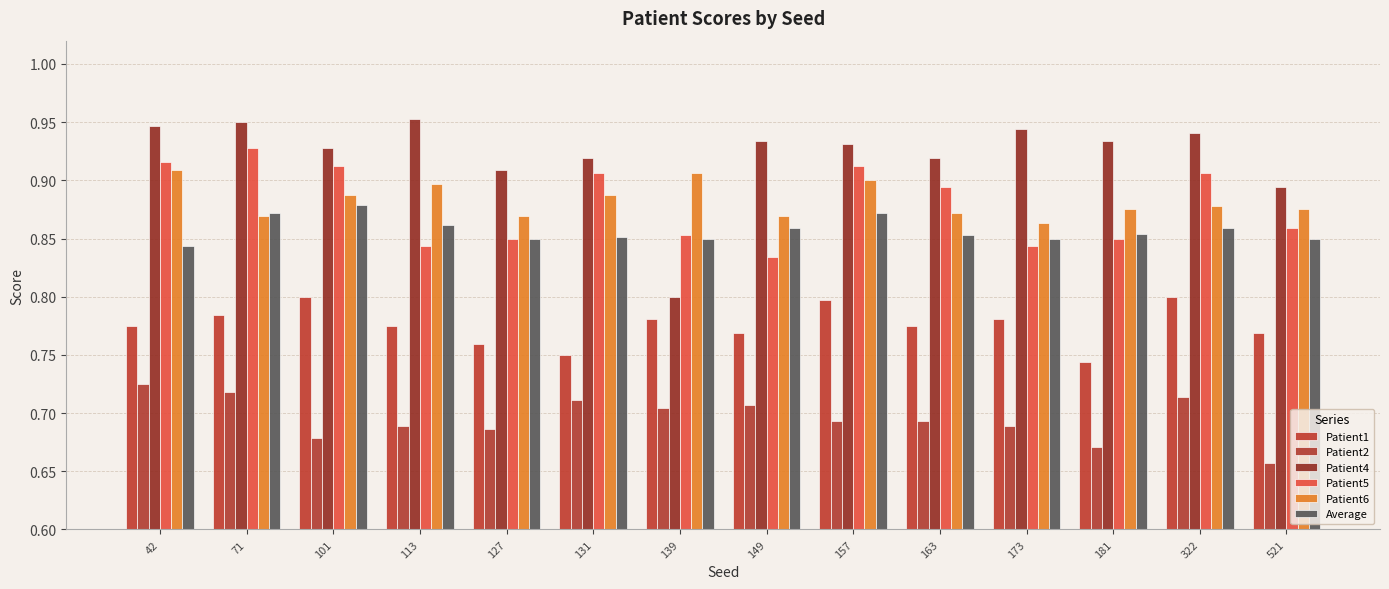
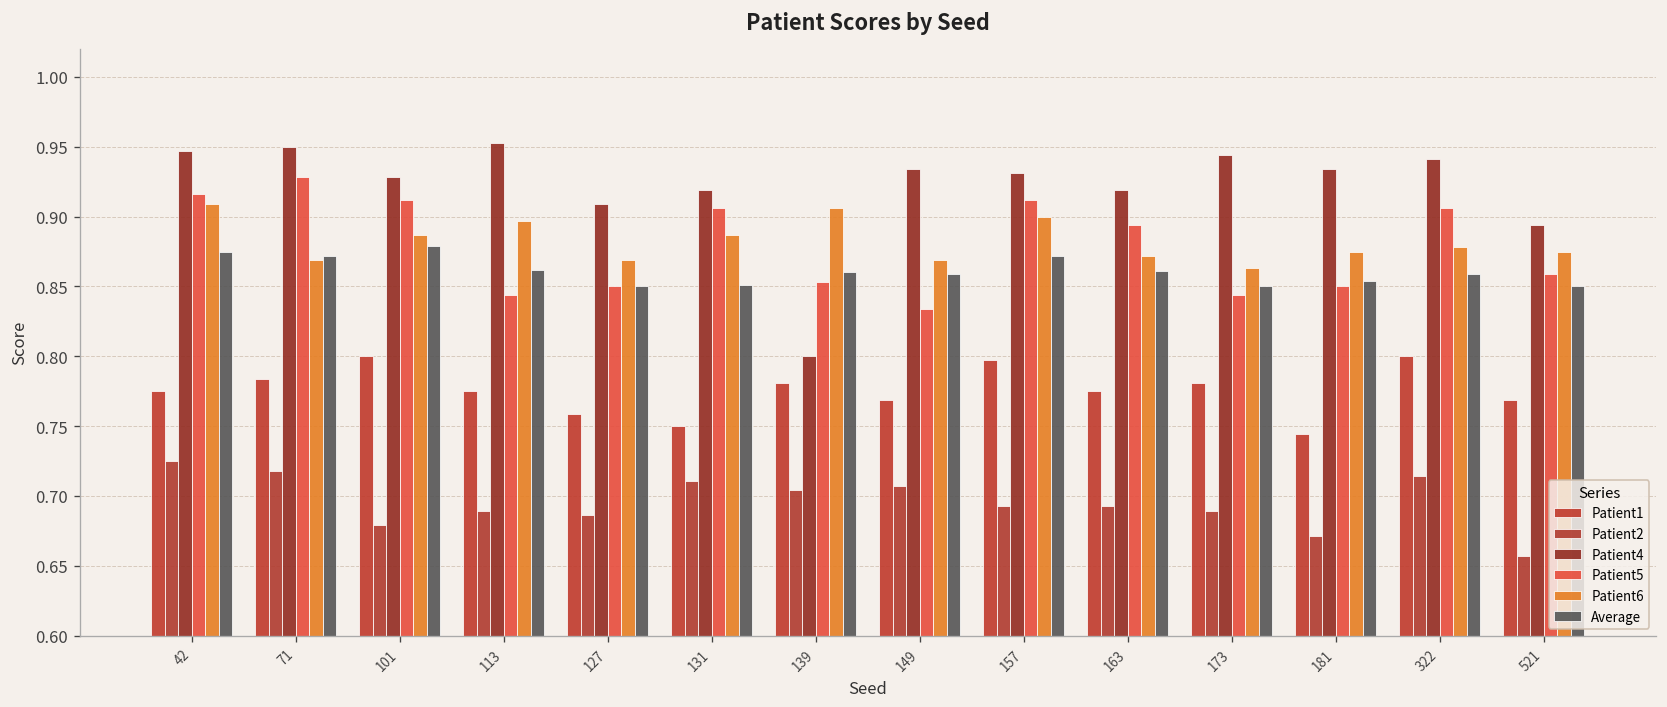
  {
    "Average": {
-     "42": 0.844,
+     "42": 0.875,
      "71": 0.872,
      "101": 0.879,
      "113": 0.862,
      "127": 0.850,
      "131": 0.851,
-     "139": 0.85,
+     "139": 0.86,
      "149": 0.859,
      "157": 0.872,
-     "163": 0.853,
+     "163": 0.861,
      "173": 0.850,
      "181": 0.854,
      "322": 0.859,
      "521": 0.850
    }
  }
